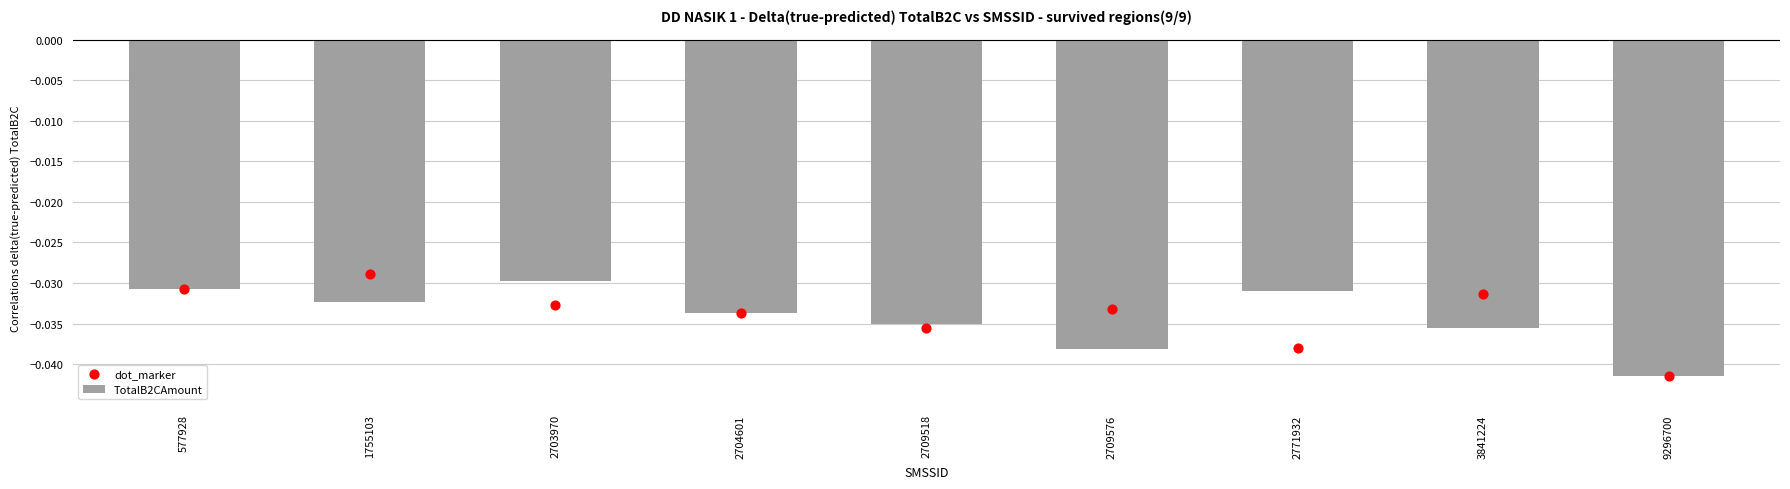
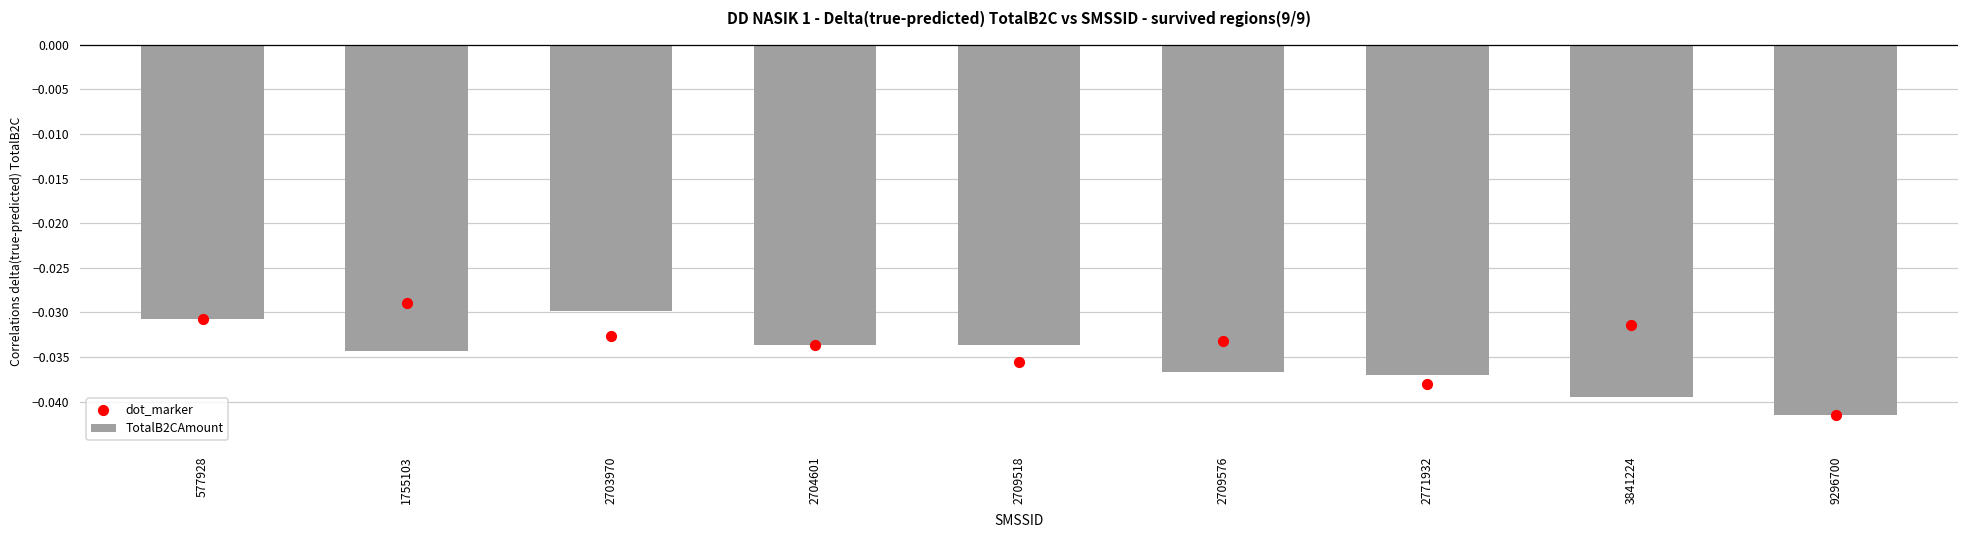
  {
    "TotalB2CAmount": {
      "577928": -0.031,
-     "1755103": -0.032,
+     "1755103": -0.034,
      "2703970": -0.030,
      "2704601": -0.034,
-     "2709518": -0.035,
-     "2709576": -0.038,
-     "2771932": -0.031,
-     "3841224": -0.036,
+     "2709518": -0.034,
+     "2709576": -0.037,
+     "2771932": -0.037,
+     "3841224": -0.040,
      "9296700": -0.042
    }
  }
